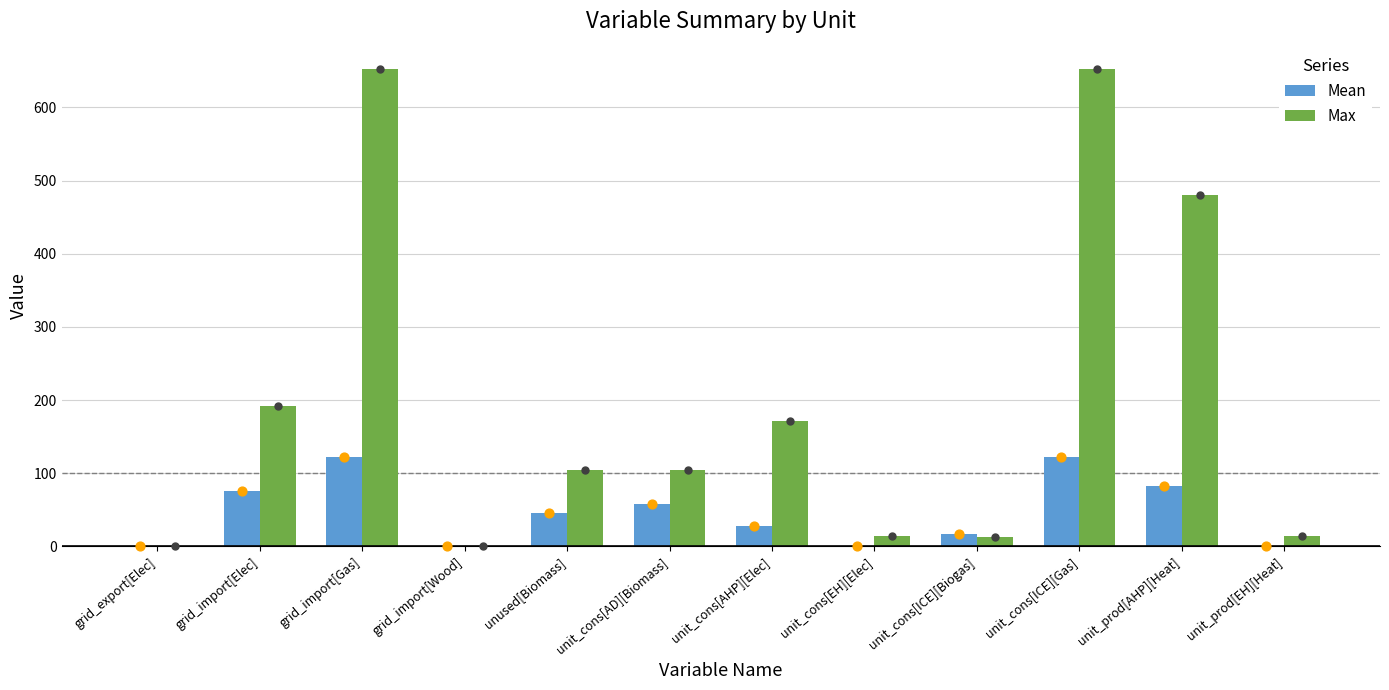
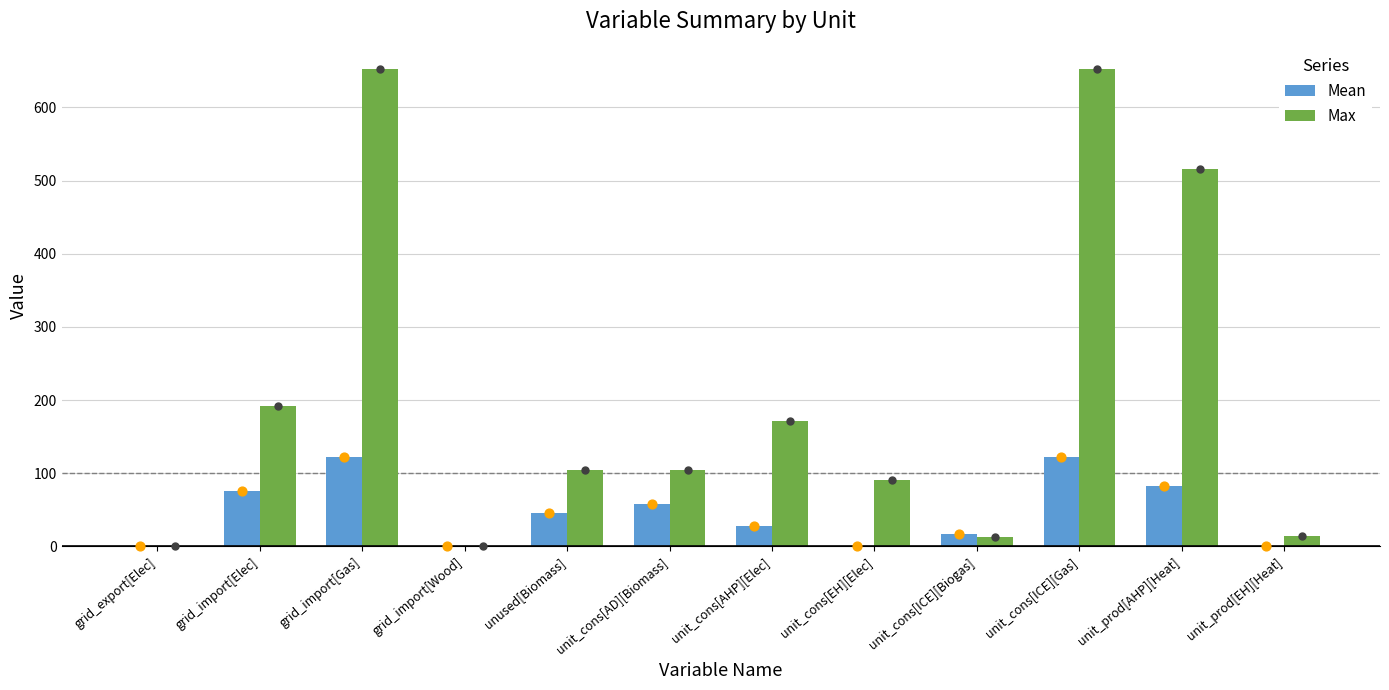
  {
    "Mean": {
      "grid_export[Elec]": 0,
      "grid_import[Elec]": 80,
      "grid_import[Gas]": 120,
      "grid_import[Wood]": 0,
      "unused[Biomass]": 50,
      "unit_cons[AD][Biomass]": 60,
      "unit_cons[AHP][Elec]": 30,
      "unit_cons[ICE][Biogas]": 20,
      "unit_cons[ICE][Gas]": 120,
      "unit_prod[AHP][Heat]": 80
    },
    "Max": {
      "grid_export[Elec]": 0,
      "grid_import[Elec]": 190,
      "grid_import[Gas]": 650,
      "grid_import[Wood]": 0,
      "unused[Biomass]": 100,
      "unit_cons[AD][Biomass]": 100,
      "unit_cons[AHP][Elec]": 170,
-     "unit_cons[EH][Elec]": 10,
+     "unit_cons[EH][Elec]": 90,
      "unit_cons[ICE][Biogas]": 10,
      "unit_cons[ICE][Gas]": 650,
-     "unit_prod[AHP][Heat]": 480,
+     "unit_prod[AHP][Heat]": 520,
      "unit_prod[EH][Heat]": 10
    }
  }
